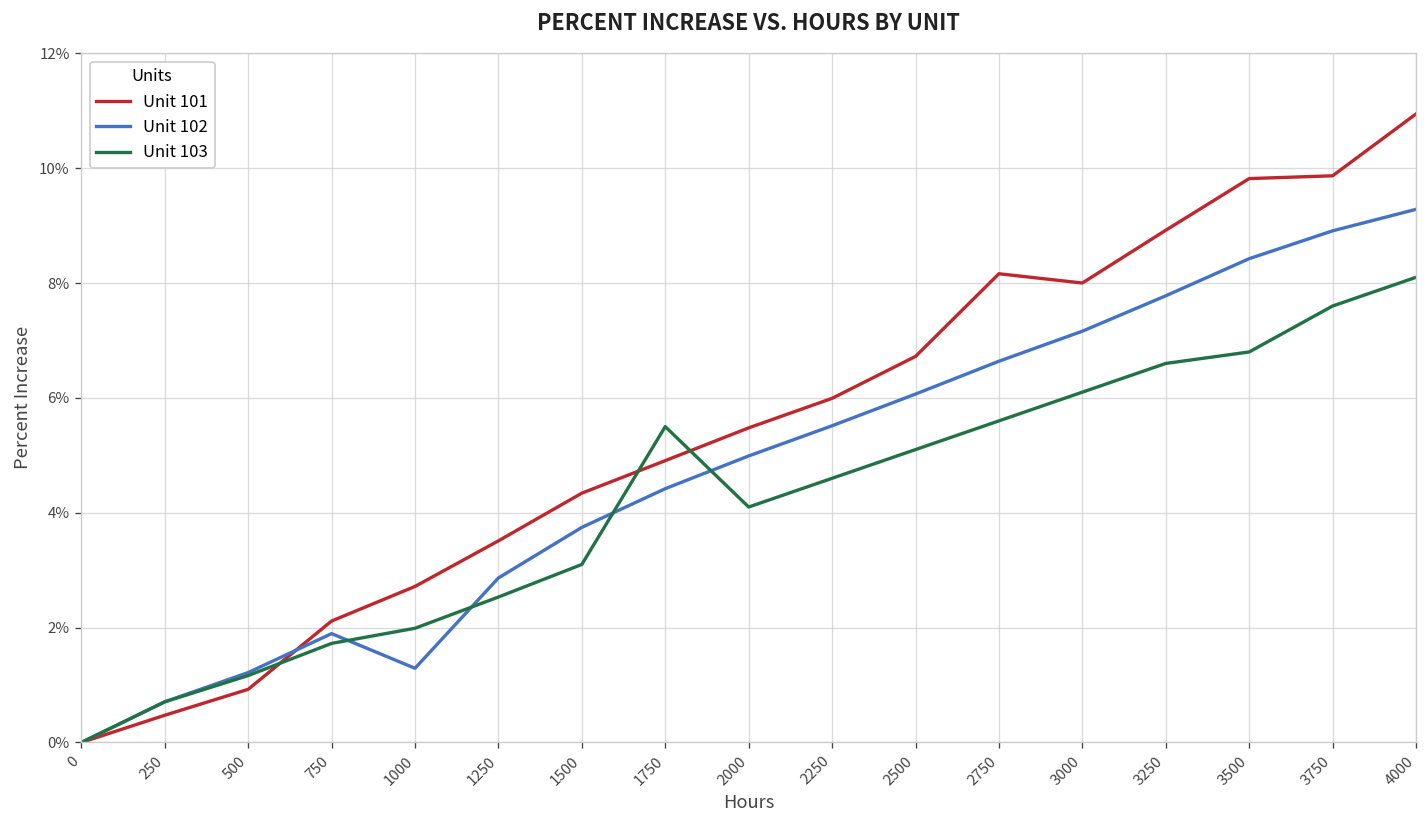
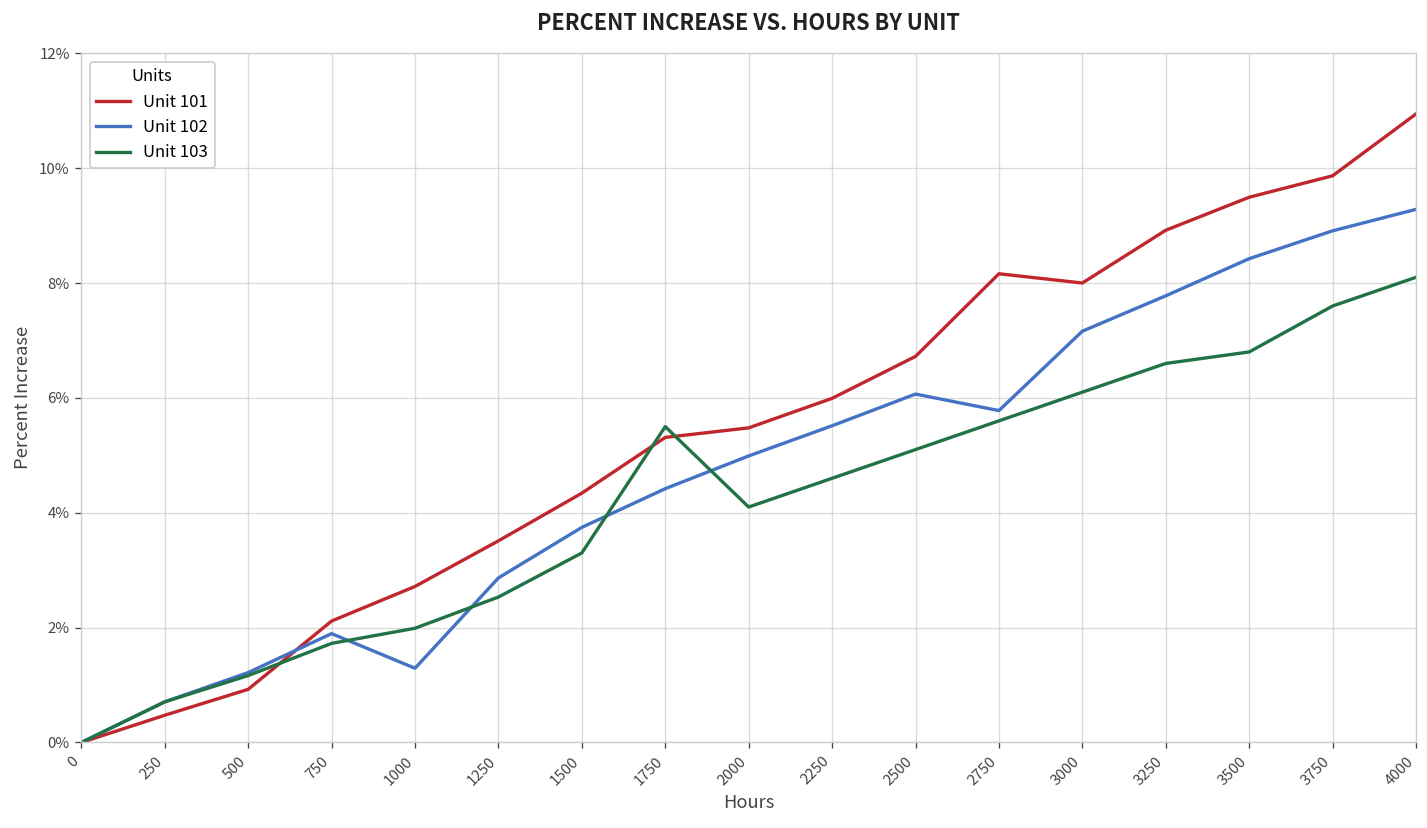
  {
    "Unit 101": {
      "250": "0.5%",
      "500": "0.9%",
      "750": "2.1%",
      "1000": "2.7%",
      "1250": "3.5%",
      "1500": "4.3%",
-     "1750": "4.9%",
+     "1750": "5.3%",
      "2000": "5.5%",
      "2250": "6.0%",
      "2500": "6.7%",
      "2750": "8.2%",
      "3000": "8.0%",
      "3250": "8.9%",
-     "3500": "9.8%",
+     "3500": "9.5%",
      "3750": "9.9%",
      "4000": "10.9%"
    },
    "Unit 102": {
      "750": "1.9%",
      "1000": "1.3%",
      "1250": "2.9%",
      "1500": "3.7%",
      "1750": "4.4%",
      "2000": "5.0%",
      "2250": "5.5%",
      "2500": "6.1%",
-     "2750": "6.6%",
+     "2750": "5.8%",
      "3000": "7.2%",
      "3250": "7.8%",
      "3500": "8.4%",
      "3750": "8.9%",
      "4000": "9.3%"
    },
    "Unit 103": {
      "750": "1.7%",
      "1000": "2.0%",
      "1250": "2.5%",
-     "1500": "3.1%",
+     "1500": "3.3%",
      "1750": "5.5%",
      "2000": "4.1%",
      "2250": "4.6%",
      "2500": "5.1%",
      "2750": "5.6%",
      "3000": "6.1%",
      "3250": "6.6%",
      "3500": "6.8%",
      "3750": "7.6%",
      "4000": "8.1%"
    }
  }
